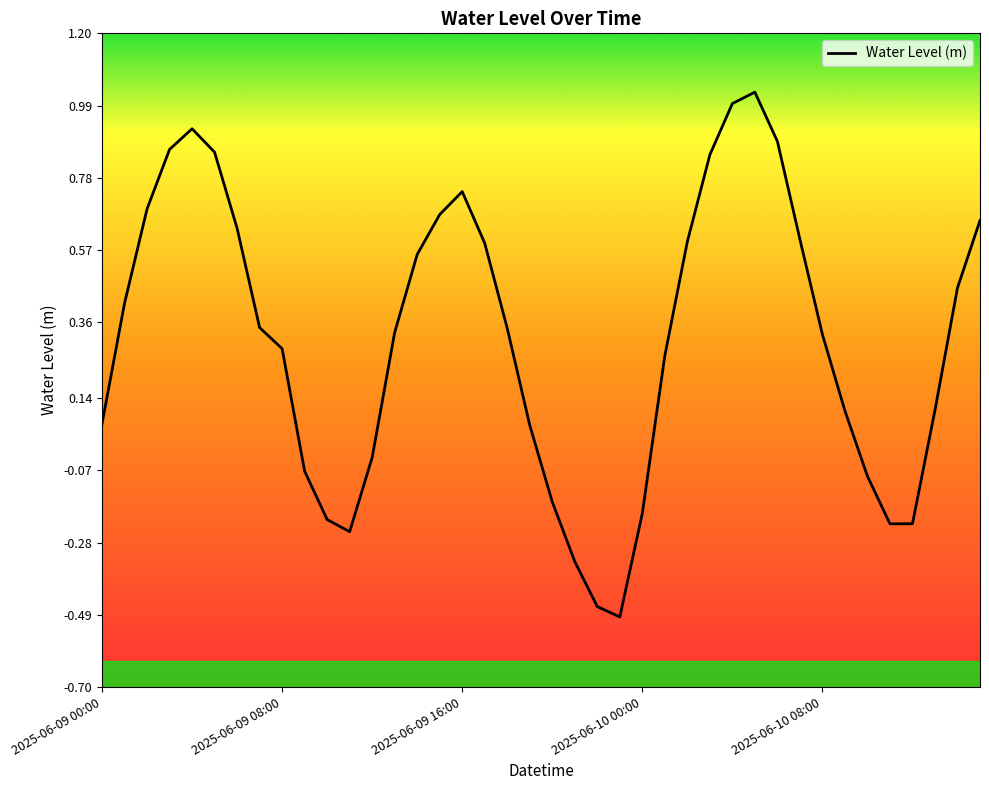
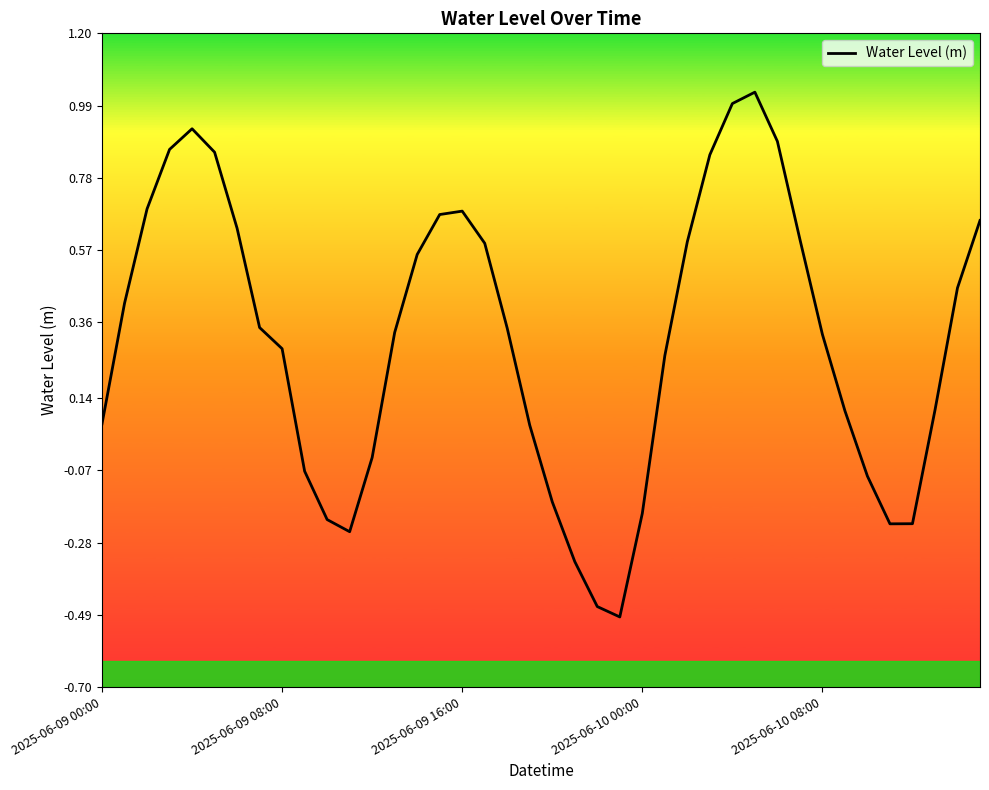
  {
    "2025-06-09 00:00": 0.06,
    "2025-06-09 08:00": 0.28,
-   "2025-06-09 16:00": 0.74,
+   "2025-06-09 16:00": 0.68,
    "2025-06-10 00:00": -0.20,
    "2025-06-10 08:00": 0.32
  }
